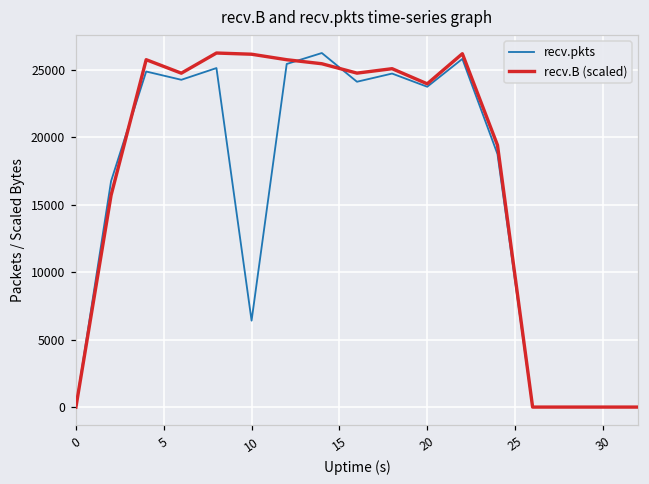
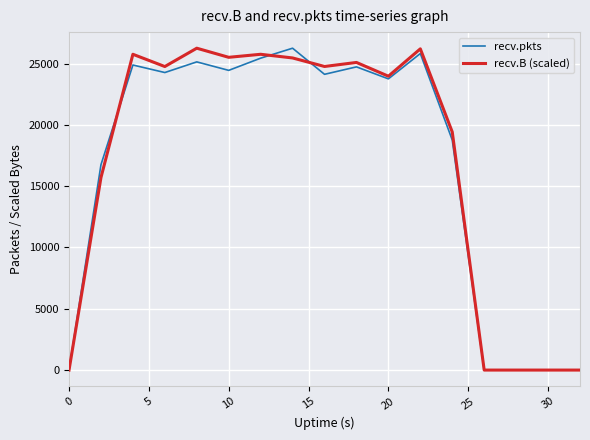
  {
    "recv.pkts": {
-     "10": 6400,
+     "10": 24400,
      "20": 23800
    },
    "recv.B (scaled)": {
-     "10": 26200,
+     "10": 25500,
      "20": 24000
    }
  }
